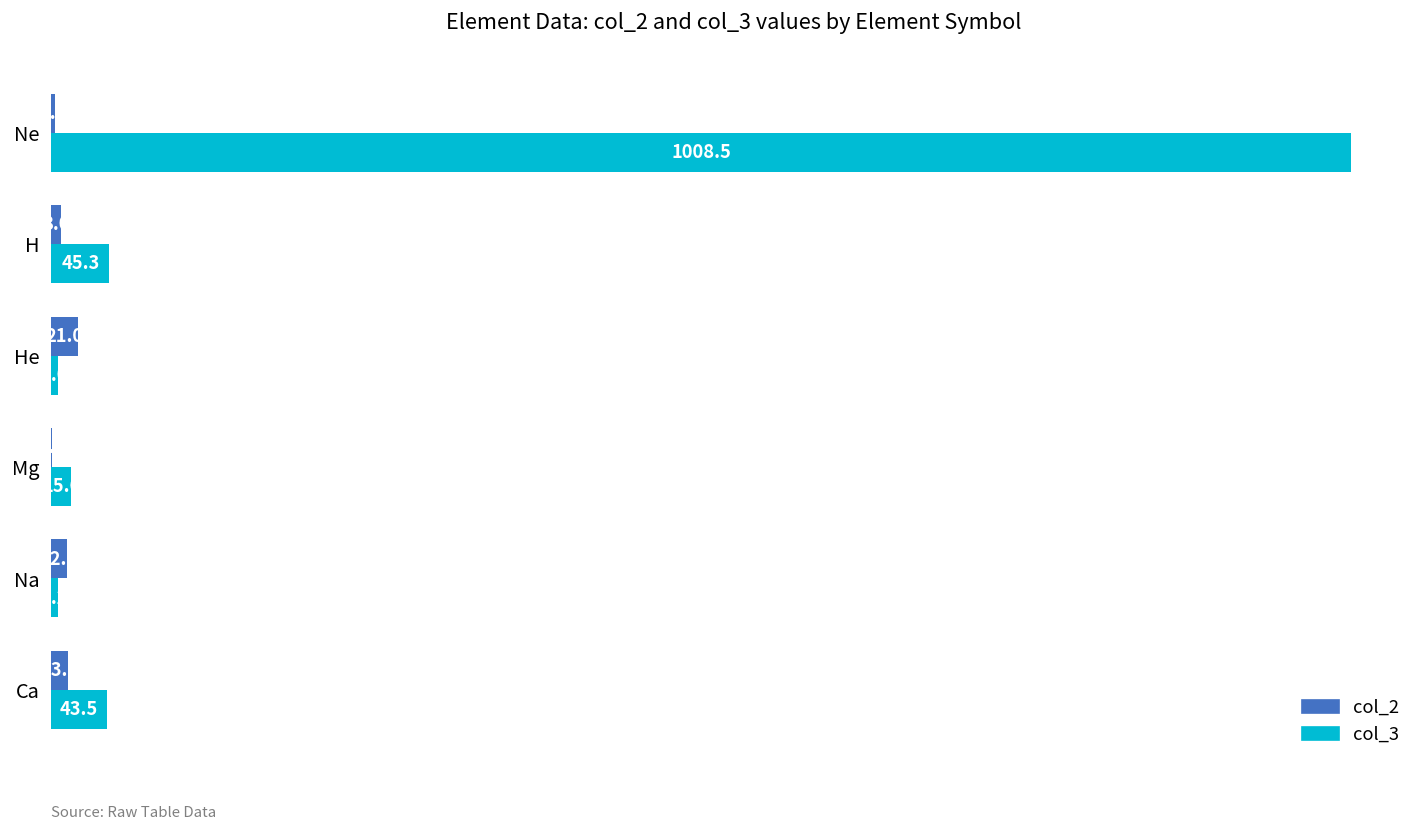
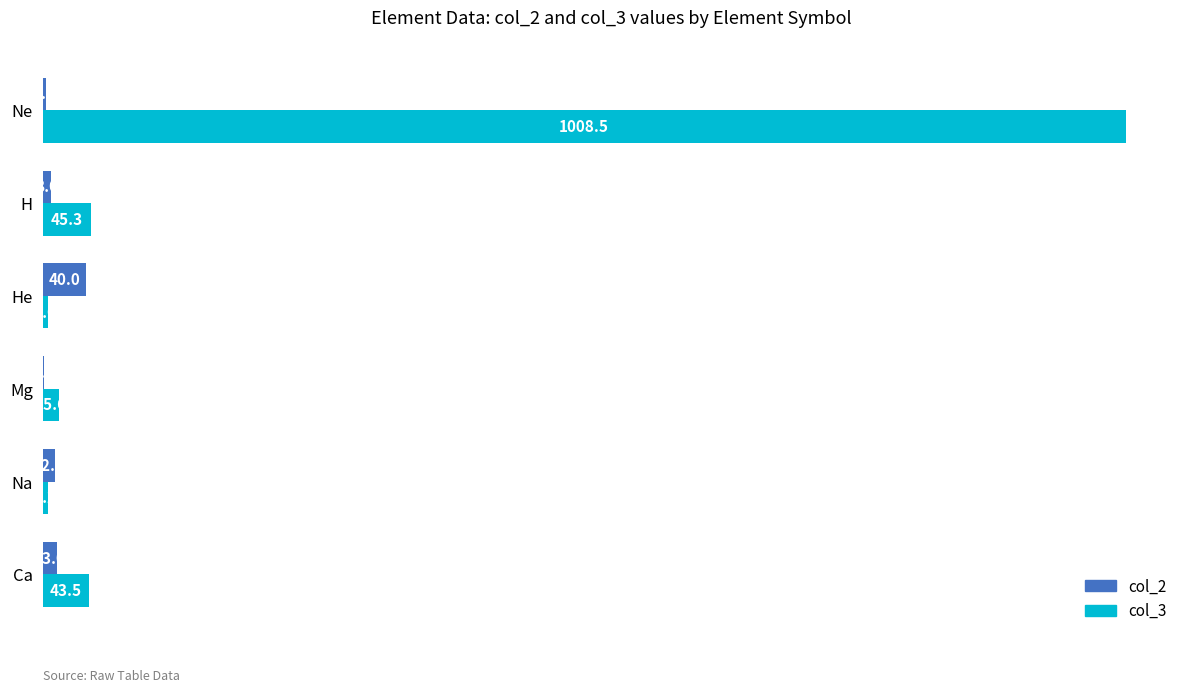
  {
    "col_2": {
-     "He": 21.0
+     "He": 40.0
    },
    "col_3": {
      "Ne": 1008.5,
      "H": 45.3,
      "Ca": 43.5
    }
  }
